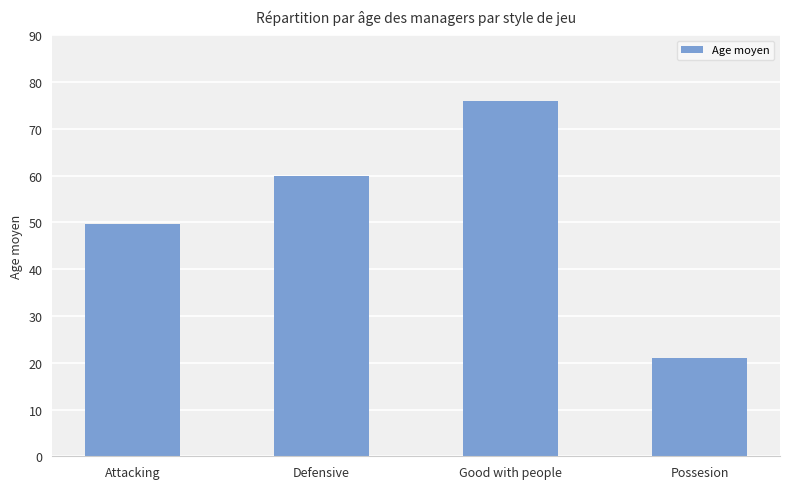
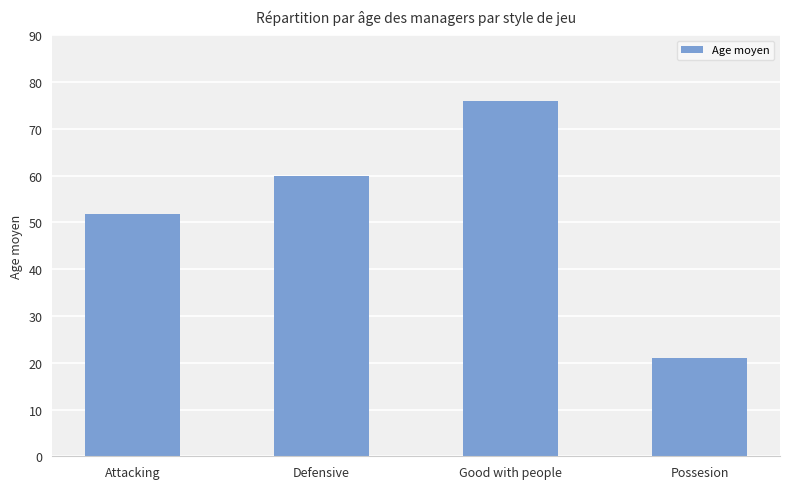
  {
-   "Attacking": 50,
+   "Attacking": 52,
    "Defensive": 60,
    "Good with people": 76,
    "Possesion": 21
  }
